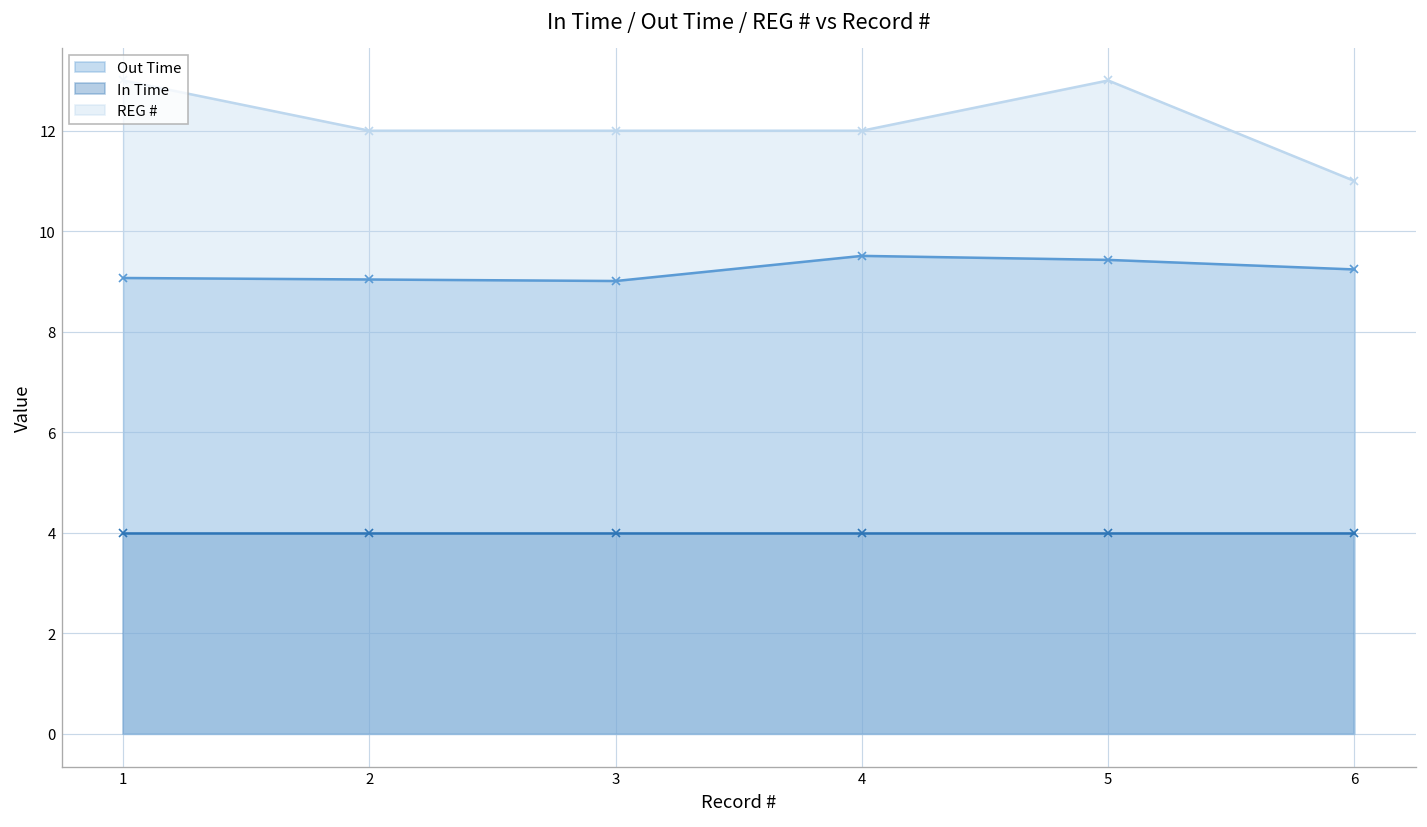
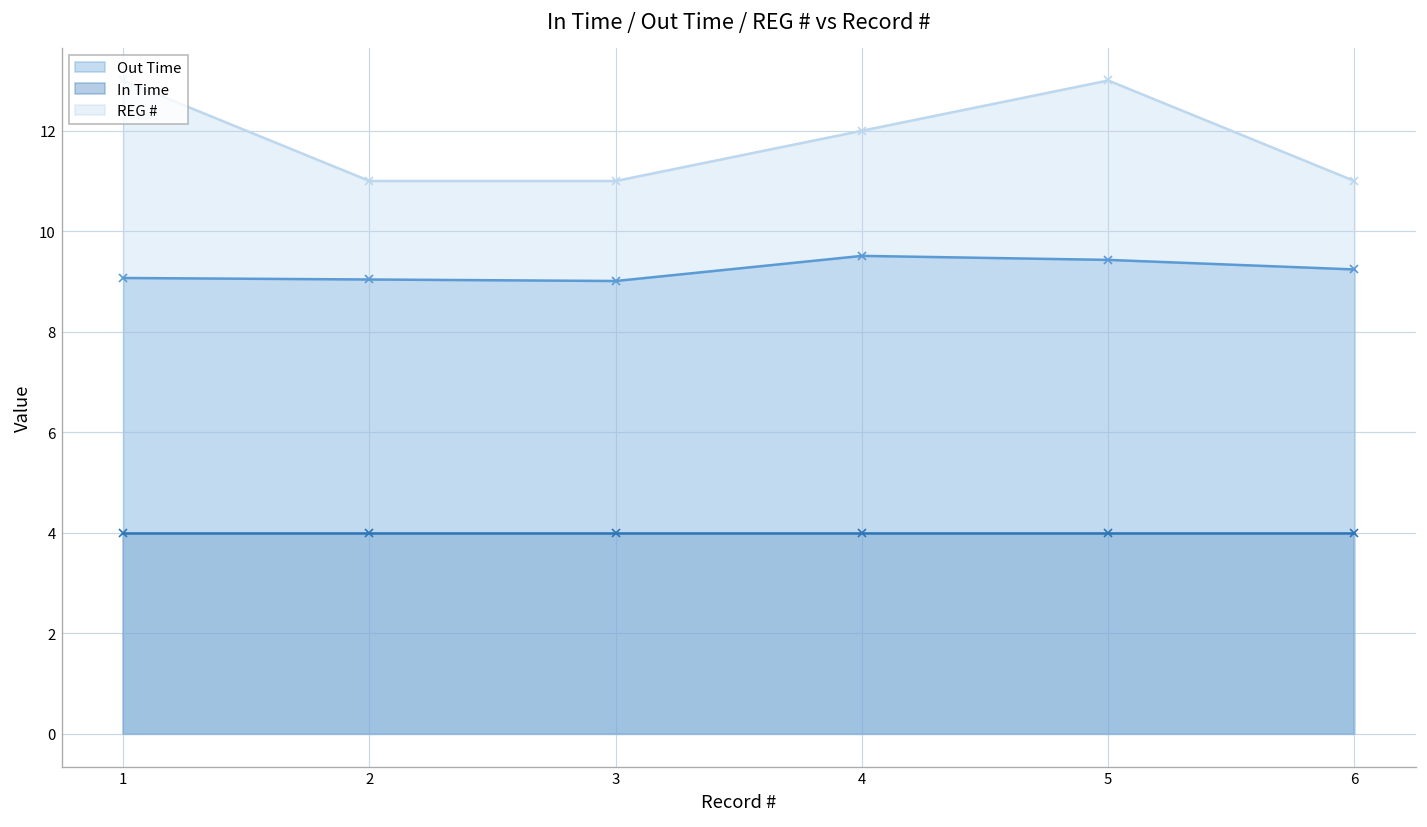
  {
    "REG #": {
-     "2": 12,
-     "3": 12,
+     "2": 11,
+     "3": 11,
      "4": 12,
      "5": 13,
      "6": 11
    }
  }
